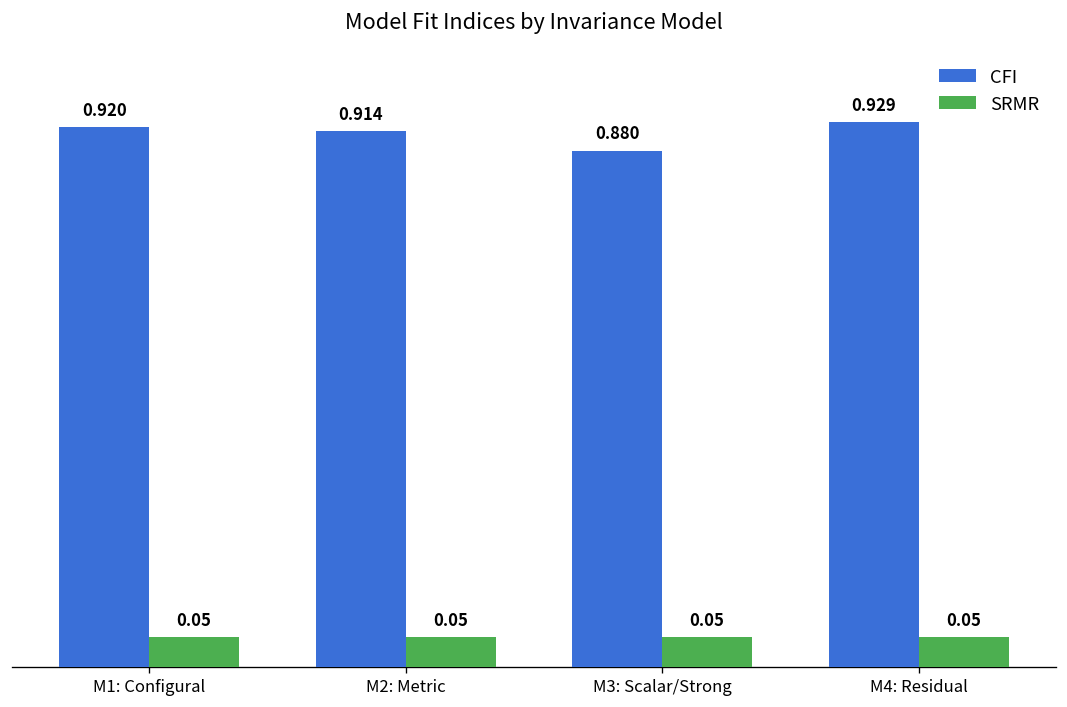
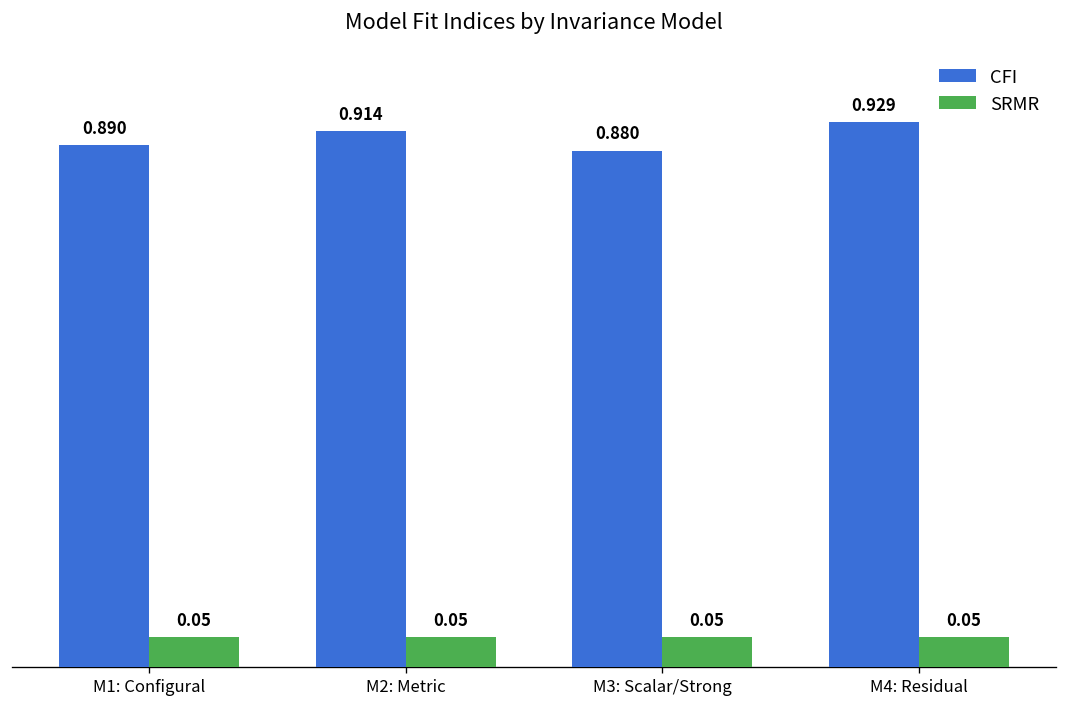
  {
    "CFI": {
-     "M1: Configural": 0.920,
+     "M1: Configural": 0.890,
      "M2: Metric": 0.914,
      "M3: Scalar/Strong": 0.880,
      "M4: Residual": 0.929
    },
    "SRMR": {
      "M1: Configural": 0.05,
      "M2: Metric": 0.05,
      "M3: Scalar/Strong": 0.05,
      "M4: Residual": 0.05
    }
  }
